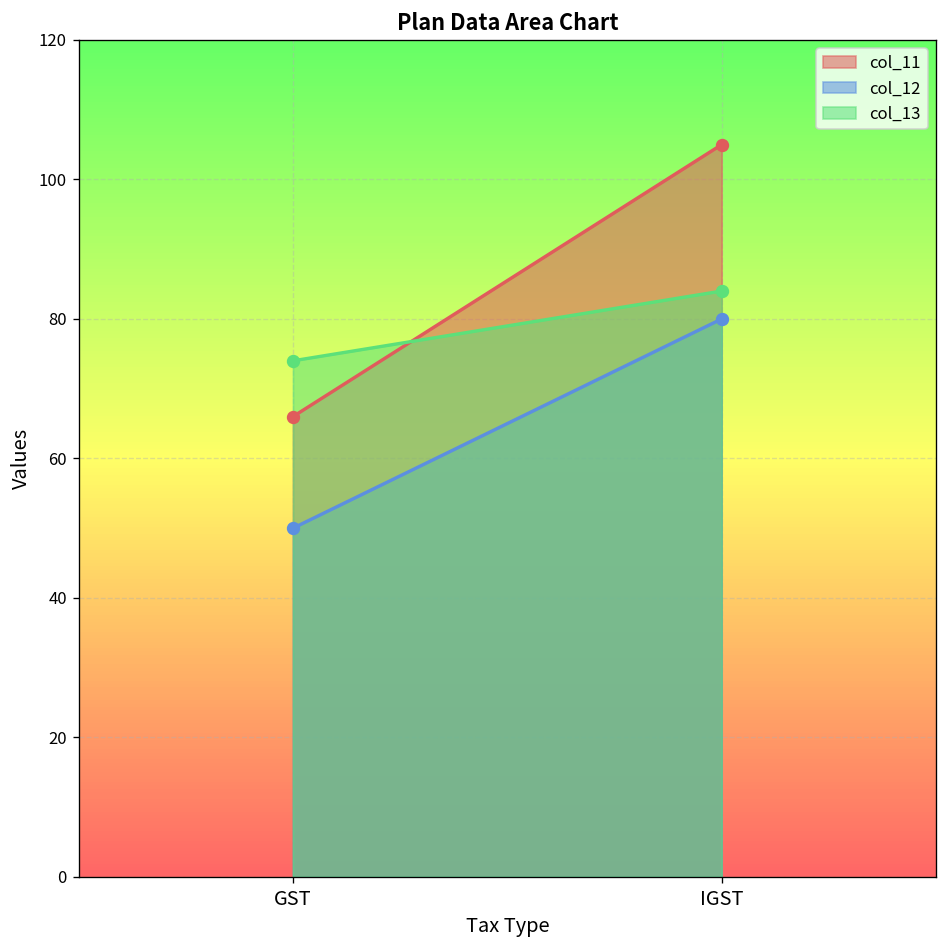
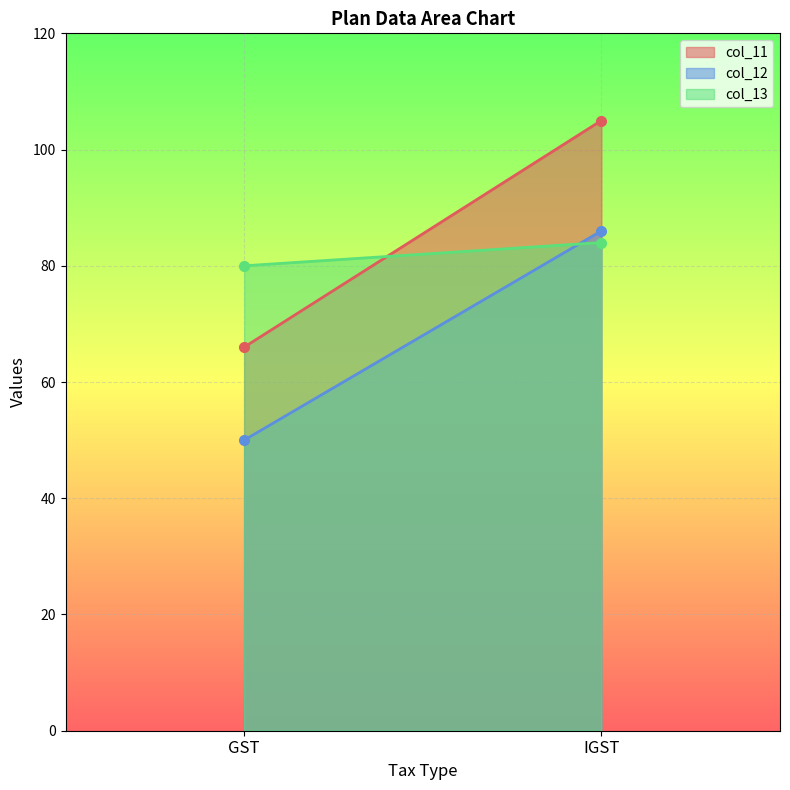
  {
    "col_11": {
      "GST": 66,
      "IGST": 105
    },
    "col_12": {
      "GST": 50,
-     "IGST": 80
+     "IGST": 86
    },
    "col_13": {
-     "GST": 74,
+     "GST": 80,
      "IGST": 84
    }
  }
